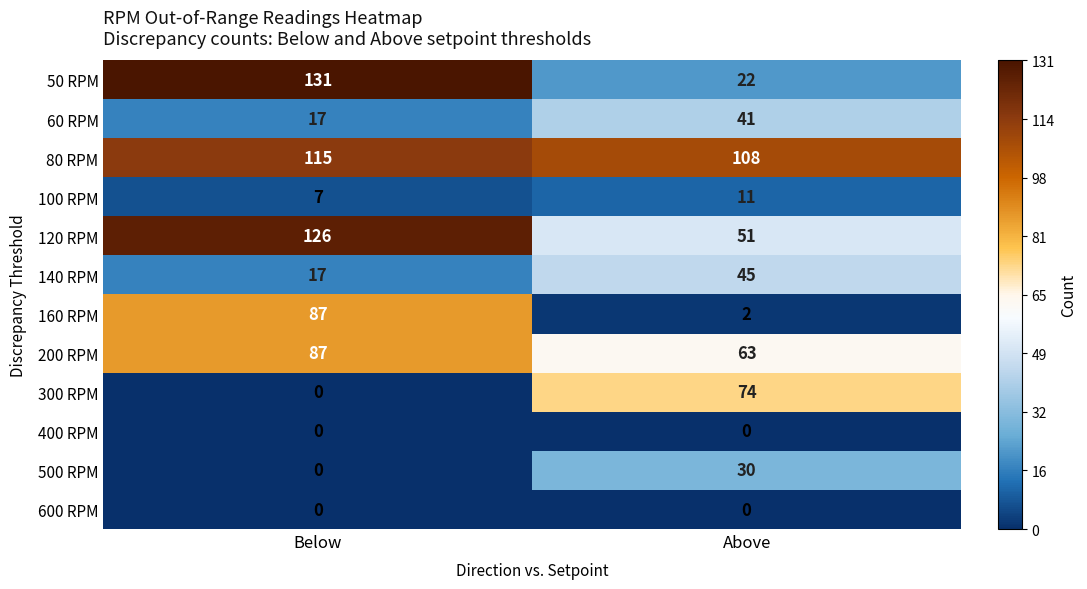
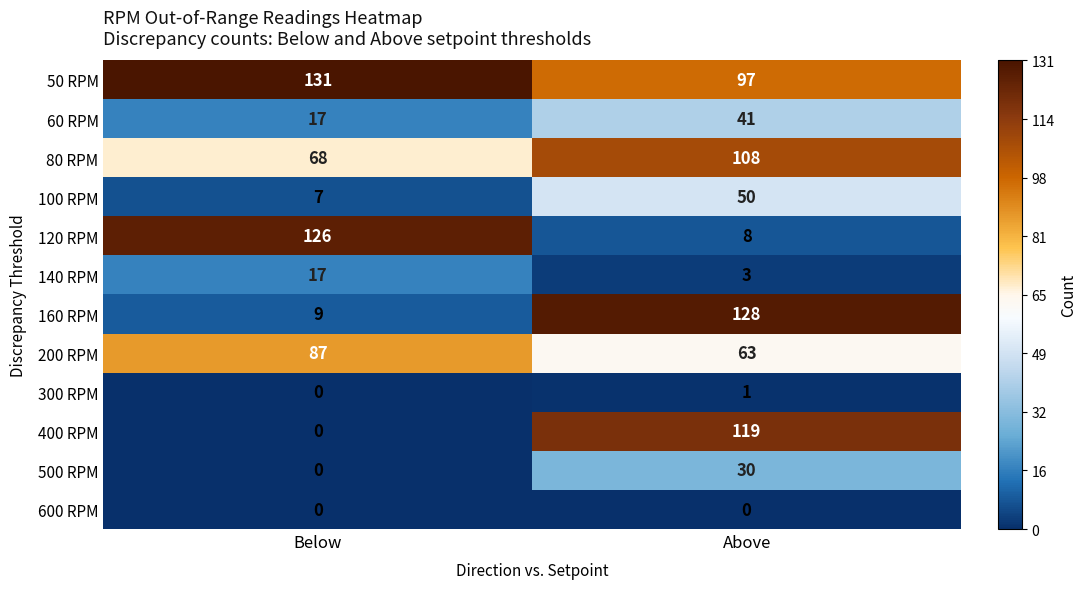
  {
    "50 RPM": {
      "Below": 131,
-     "Above": 22
+     "Above": 97
    },
    "60 RPM": {
      "Below": 17,
      "Above": 41
    },
    "80 RPM": {
-     "Below": 115,
+     "Below": 68,
      "Above": 108
    },
    "100 RPM": {
      "Below": 7,
-     "Above": 11
+     "Above": 50
    },
    "120 RPM": {
      "Below": 126,
-     "Above": 51
+     "Above": 8
    },
    "140 RPM": {
      "Below": 17,
-     "Above": 45
+     "Above": 3
    },
    "160 RPM": {
-     "Below": 87,
-     "Above": 2
+     "Below": 9,
+     "Above": 128
    },
    "200 RPM": {
      "Below": 87,
      "Above": 63
    },
    "300 RPM": {
      "Below": 0,
-     "Above": 74
+     "Above": 1
    },
    "400 RPM": {
      "Below": 0,
-     "Above": 0
+     "Above": 119
    },
    "500 RPM": {
      "Below": 0,
      "Above": 30
    },
    "600 RPM": {
      "Below": 0,
      "Above": 0
    }
  }
